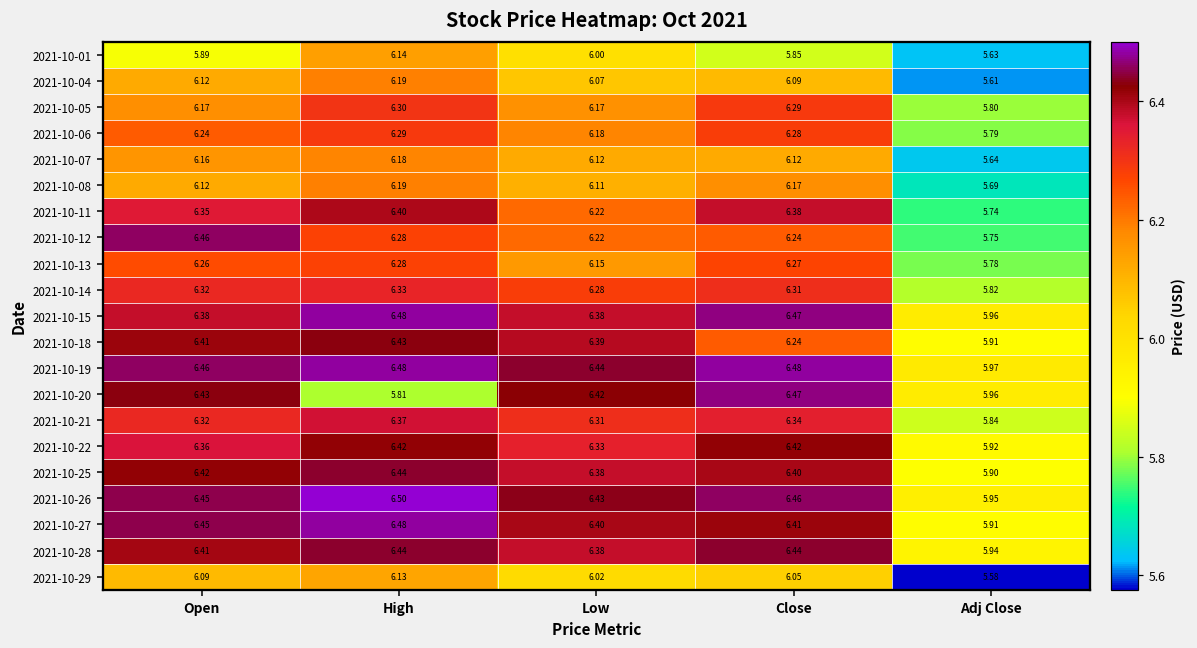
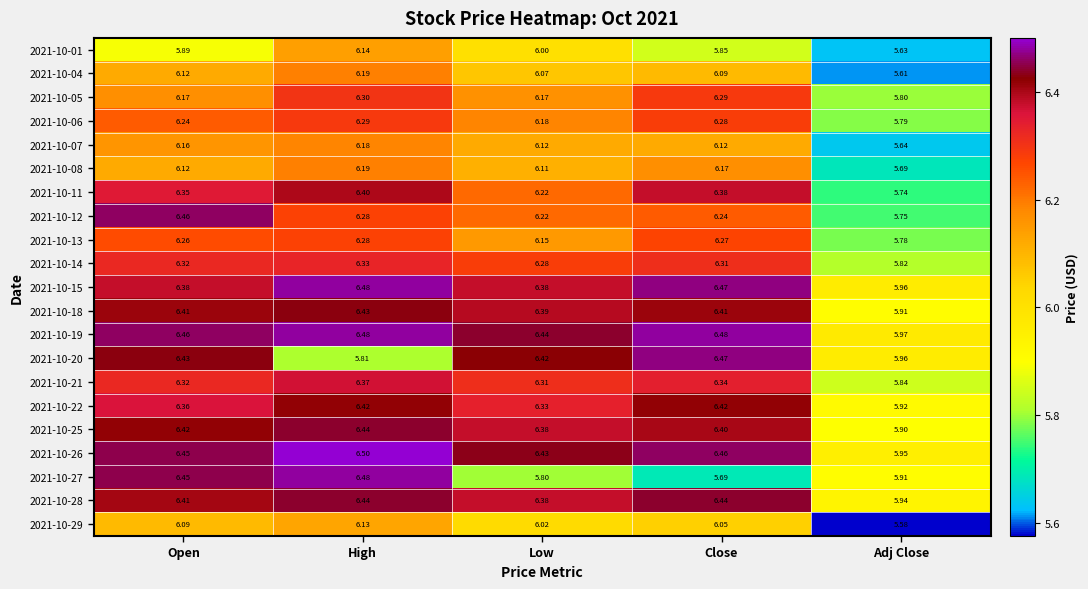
  {
    "2021-10-01": {
      "Open": 5.89,
      "High": 6.14,
      "Low": 6.00,
      "Close": 5.85,
      "Adj Close": 5.63
    },
    "2021-10-04": {
      "Open": 6.12,
      "High": 6.19,
      "Low": 6.07,
      "Close": 6.09,
      "Adj Close": 5.61
    },
    "2021-10-05": {
      "Open": 6.17,
      "High": 6.30,
      "Low": 6.17,
      "Close": 6.29,
      "Adj Close": 5.80
    },
    "2021-10-06": {
      "Open": 6.24,
      "High": 6.29,
      "Low": 6.18,
      "Close": 6.28,
      "Adj Close": 5.79
    },
    "2021-10-07": {
      "Open": 6.16,
      "High": 6.18,
      "Low": 6.12,
      "Close": 6.12,
      "Adj Close": 5.64
    },
    "2021-10-08": {
      "Open": 6.12,
      "High": 6.19,
      "Low": 6.11,
      "Close": 6.17,
      "Adj Close": 5.69
    },
    "2021-10-11": {
      "Open": 6.35,
      "High": 6.40,
      "Low": 6.22,
      "Close": 6.38,
      "Adj Close": 5.74
    },
    "2021-10-12": {
      "Open": 6.46,
      "High": 6.28,
      "Low": 6.22,
      "Close": 6.24,
      "Adj Close": 5.75
    },
    "2021-10-13": {
      "Open": 6.26,
      "High": 6.28,
      "Low": 6.15,
      "Close": 6.27,
      "Adj Close": 5.78
    },
    "2021-10-14": {
      "Open": 6.32,
      "High": 6.33,
      "Low": 6.28,
      "Close": 6.31,
      "Adj Close": 5.82
    },
    "2021-10-15": {
      "Open": 6.38,
      "High": 6.48,
      "Low": 6.38,
      "Close": 6.47,
      "Adj Close": 5.96
    },
    "2021-10-18": {
      "Open": 6.41,
      "High": 6.43,
      "Low": 6.39,
-     "Close": 6.24,
+     "Close": 6.41,
      "Adj Close": 5.91
    },
    "2021-10-19": {
      "Open": 6.46,
      "High": 6.48,
      "Low": 6.44,
      "Close": 6.48,
      "Adj Close": 5.97
    },
    "2021-10-20": {
      "Open": 6.43,
      "High": 5.81,
      "Low": 6.42,
      "Close": 6.47,
      "Adj Close": 5.96
    },
    "2021-10-21": {
      "Open": 6.32,
      "High": 6.37,
      "Low": 6.31,
      "Close": 6.34,
      "Adj Close": 5.84
    },
    "2021-10-22": {
      "Open": 6.36,
      "High": 6.42,
      "Low": 6.33,
      "Close": 6.42,
      "Adj Close": 5.92
    },
    "2021-10-25": {
      "Open": 6.42,
      "High": 6.44,
      "Low": 6.38,
      "Close": 6.40,
      "Adj Close": 5.90
    },
    "2021-10-26": {
      "Open": 6.45,
      "High": 6.50,
      "Low": 6.43,
      "Close": 6.46,
      "Adj Close": 5.95
    },
    "2021-10-27": {
      "Open": 6.45,
      "High": 6.48,
-     "Low": 6.40,
-     "Close": 6.41,
+     "Low": 5.80,
+     "Close": 5.69,
      "Adj Close": 5.91
    },
    "2021-10-28": {
      "Open": 6.41,
      "High": 6.44,
      "Low": 6.38,
      "Close": 6.44,
      "Adj Close": 5.94
    },
    "2021-10-29": {
      "Open": 6.09,
      "High": 6.13,
      "Low": 6.02,
      "Close": 6.05,
      "Adj Close": 5.58
    }
  }
